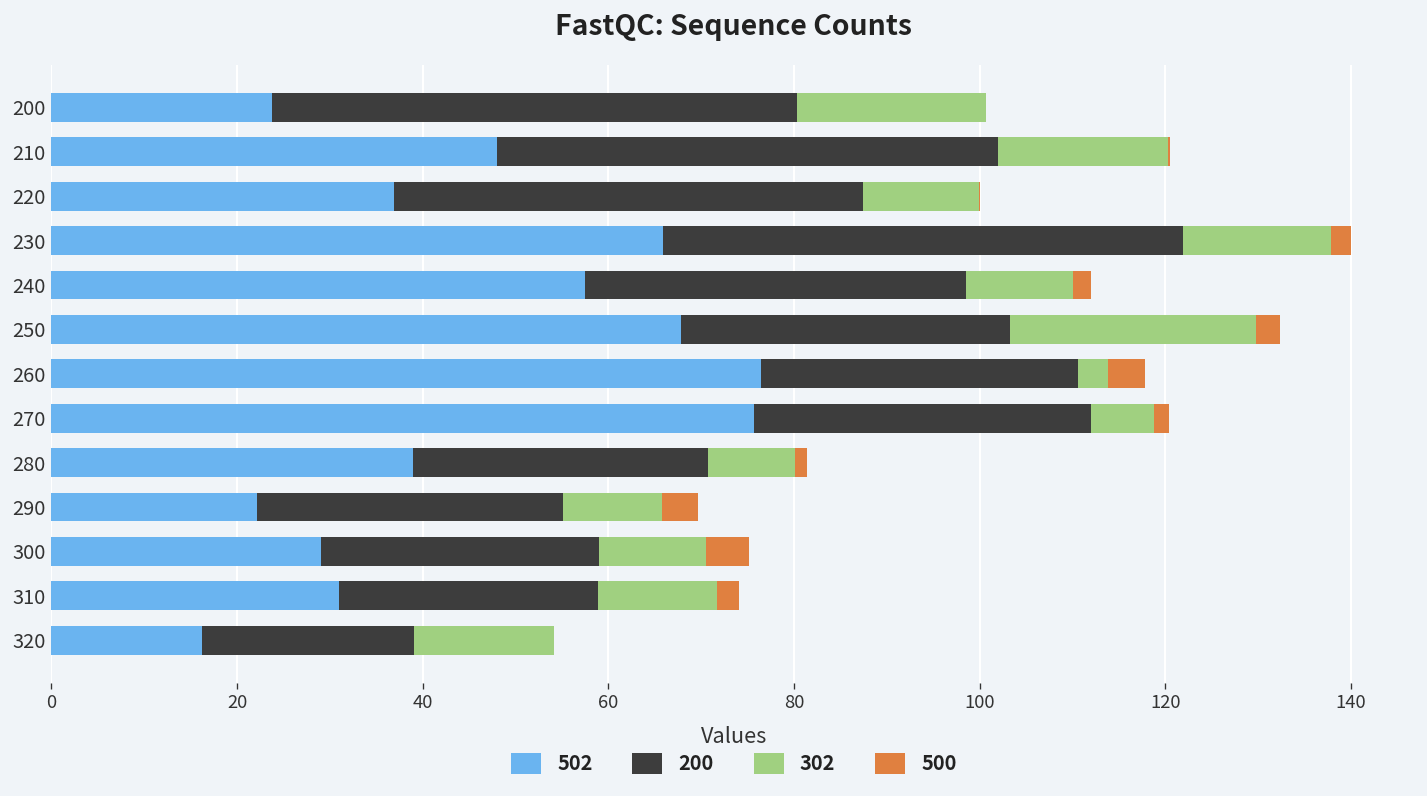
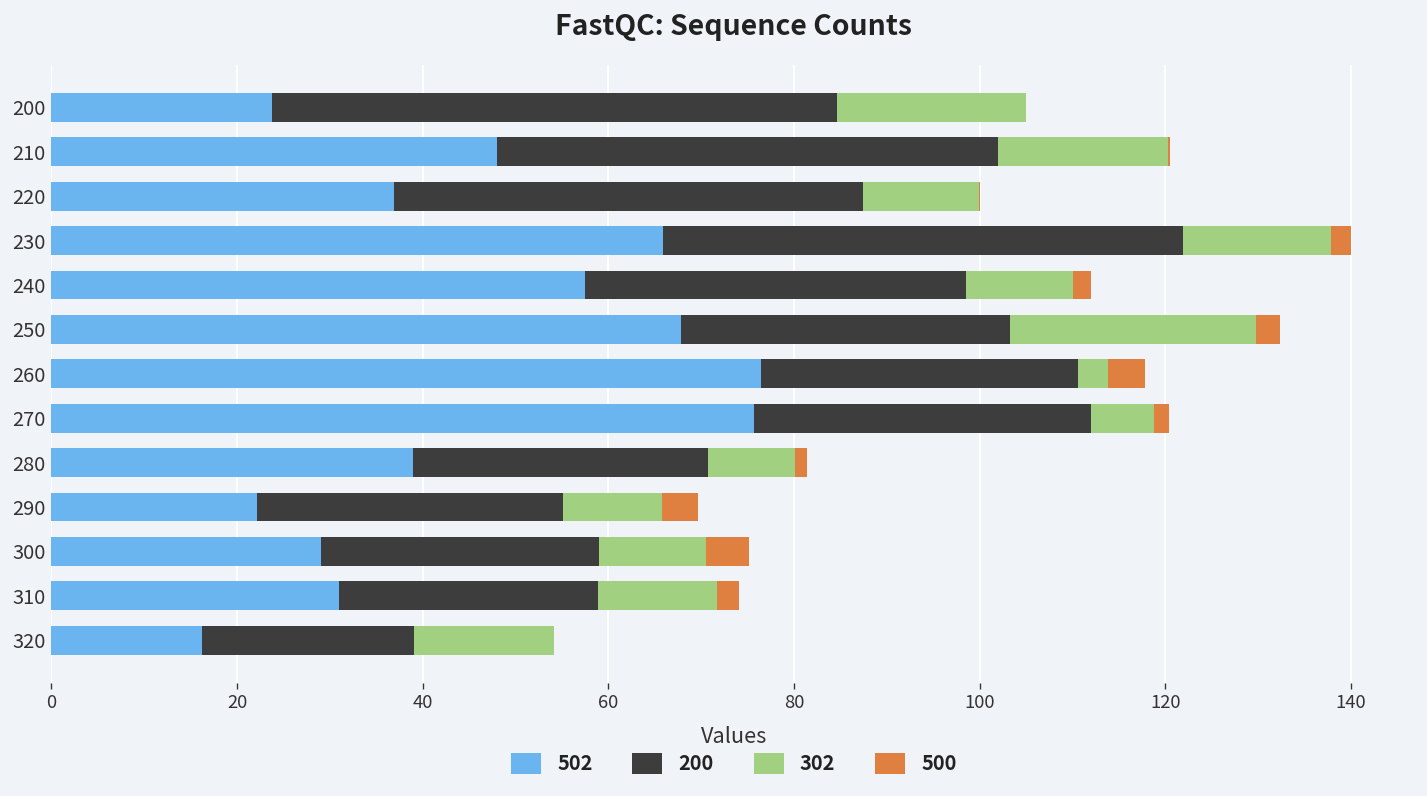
  {
    "502": {
      "200": 24,
      "210": 48,
      "220": 37,
      "230": 66,
      "240": 58,
      "250": 68,
      "260": 76,
      "270": 76,
      "280": 39,
      "290": 22,
      "300": 29,
      "310": 31,
      "320": 16
    },
    "200": {
-     "200": 57,
+     "200": 61,
      "210": 54,
      "220": 51,
      "230": 56,
      "240": 41,
      "250": 36,
      "260": 34,
      "270": 36,
      "280": 32,
      "290": 33,
      "300": 30,
      "310": 28,
      "320": 23
    },
    "302": {
      "200": 20,
      "210": 18,
      "220": 13,
      "230": 16,
      "240": 12,
      "250": 27,
      "260": 3,
      "270": 7,
      "280": 9,
      "290": 11,
      "300": 12,
      "310": 13,
      "320": 15
    },
    "500": {
      "200": 0,
      "230": 2,
      "240": 2,
      "250": 3,
      "260": 4,
      "270": 2,
      "280": 1,
      "290": 4,
      "300": 5,
      "310": 2,
      "320": 0
    }
  }
